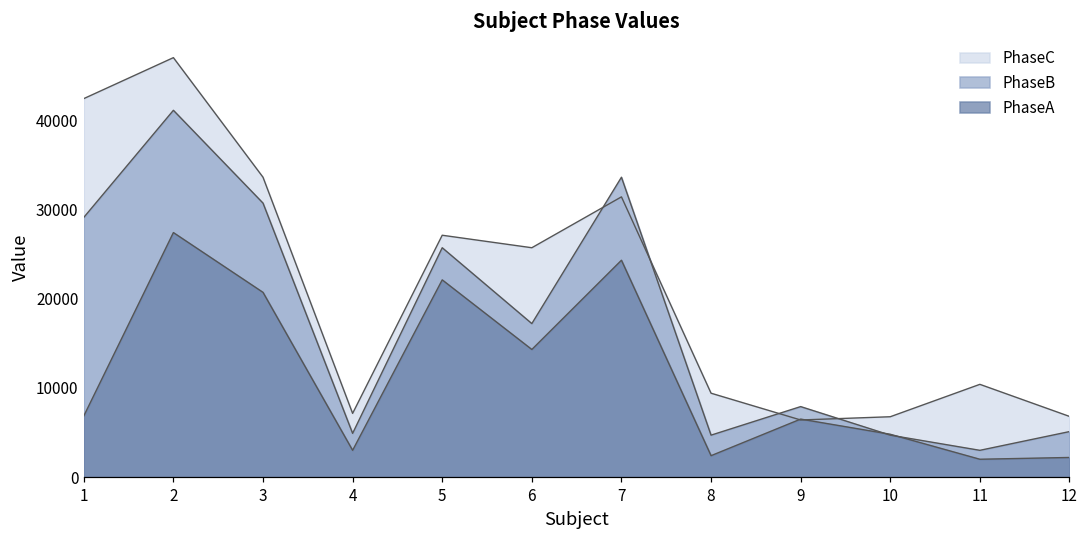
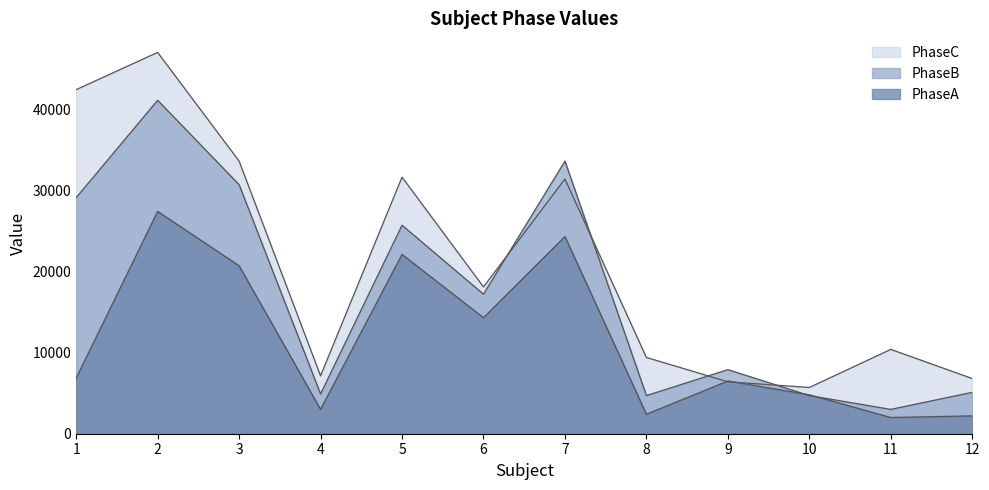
  {
    "PhaseC": {
      "1": 42000,
      "2": 47000,
      "3": 34000,
      "4": 7000,
-     "5": 27000,
-     "6": 26000,
+     "5": 32000,
+     "6": 18000,
      "7": 31000,
      "8": 9000,
-     "10": 7000,
+     "10": 6000,
      "11": 10000,
      "12": 7000
    }
  }
